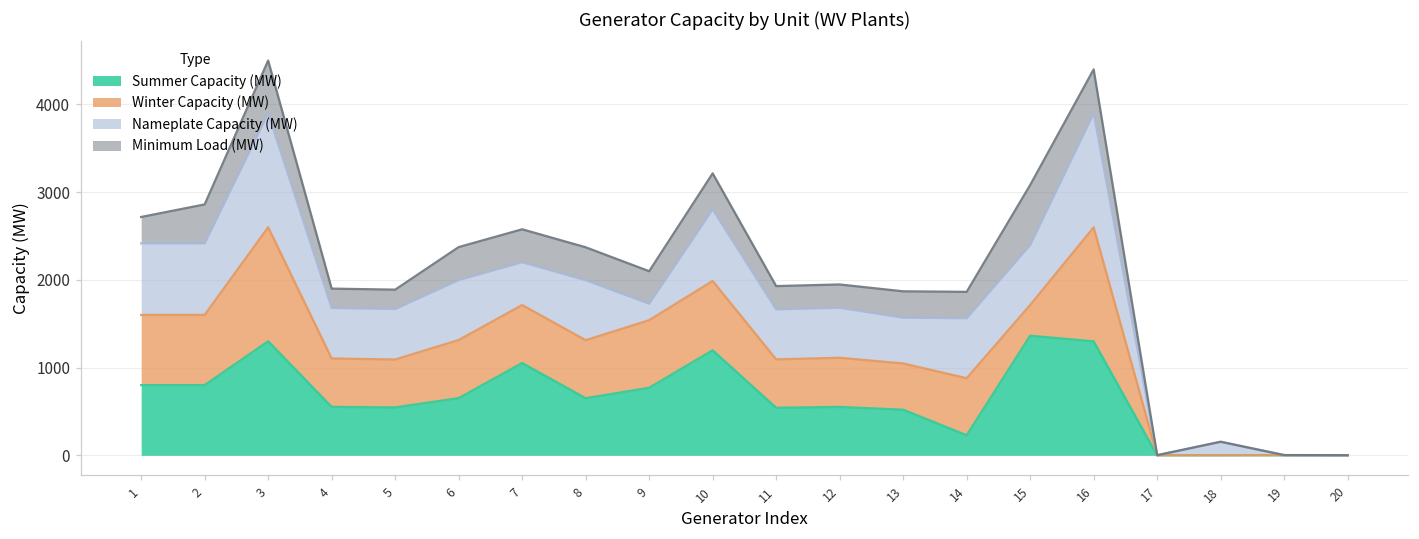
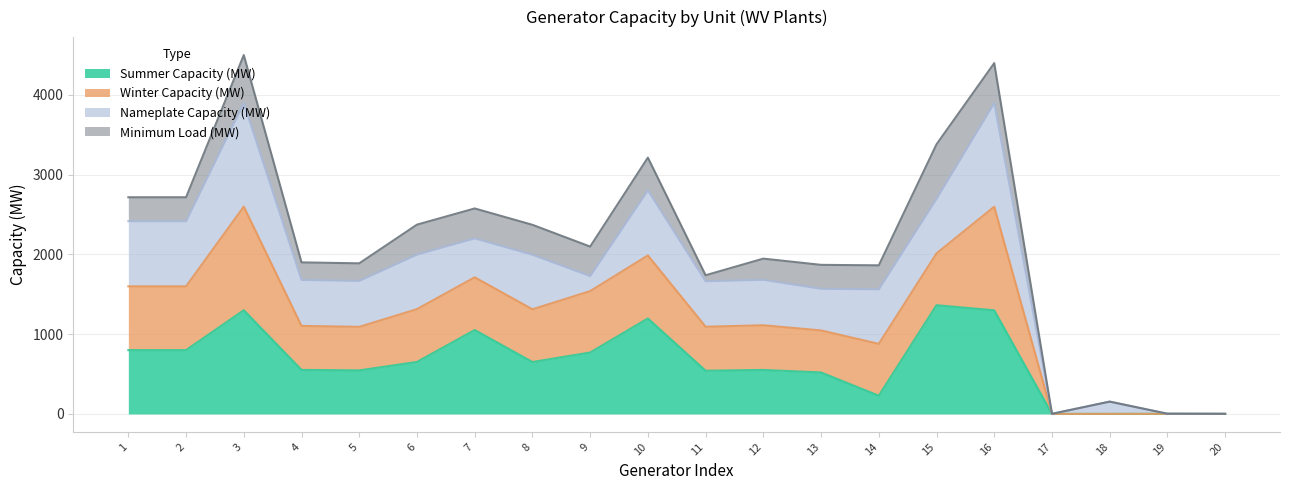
  {
    "Summer Capacity (MW)": {
      "1": 800,
      "2": 800,
      "3": 1300,
      "4": 600,
      "5": 500,
      "6": 700,
      "7": 1100,
      "8": 700,
      "9": 800,
      "10": 1200,
      "11": 500,
      "12": 600,
      "13": 500,
      "14": 200,
      "15": 1400,
      "16": 1300
    },
    "Winter Capacity (MW)": {
      "1": 800,
      "2": 800,
      "3": 1300,
      "4": 600,
      "5": 500,
      "6": 700,
      "7": 700,
      "8": 700,
      "9": 800,
      "10": 800,
      "11": 600,
      "12": 600,
      "13": 500,
      "14": 700,
-     "15": 400,
+     "15": 700,
      "16": 1300
    },
    "Nameplate Capacity (MW)": {
      "1": 800,
      "2": 800,
      "3": 1300,
      "4": 600,
      "5": 600,
      "6": 700,
      "7": 500,
      "8": 700,
      "9": 200,
      "10": 800,
      "11": 600,
      "12": 600,
      "13": 500,
      "14": 700,
      "15": 700,
      "16": 1300
    },
    "Minimum Load (MW)": {
      "1": 300,
-     "2": 400,
+     "2": 300,
      "3": 600,
      "4": 200,
      "5": 200,
      "6": 400,
      "7": 400,
      "8": 400,
      "9": 400,
      "10": 400,
-     "11": 300,
+     "11": 100,
      "12": 300,
      "13": 300,
      "14": 300,
      "15": 700,
      "16": 500
    }
  }
